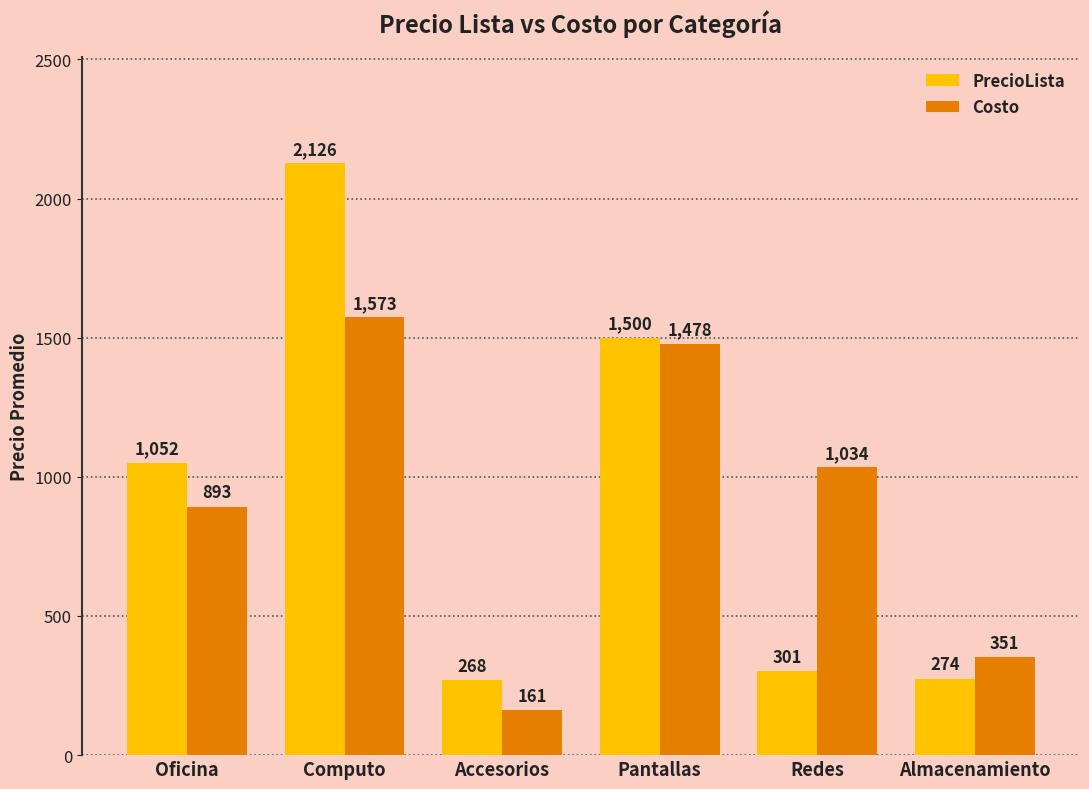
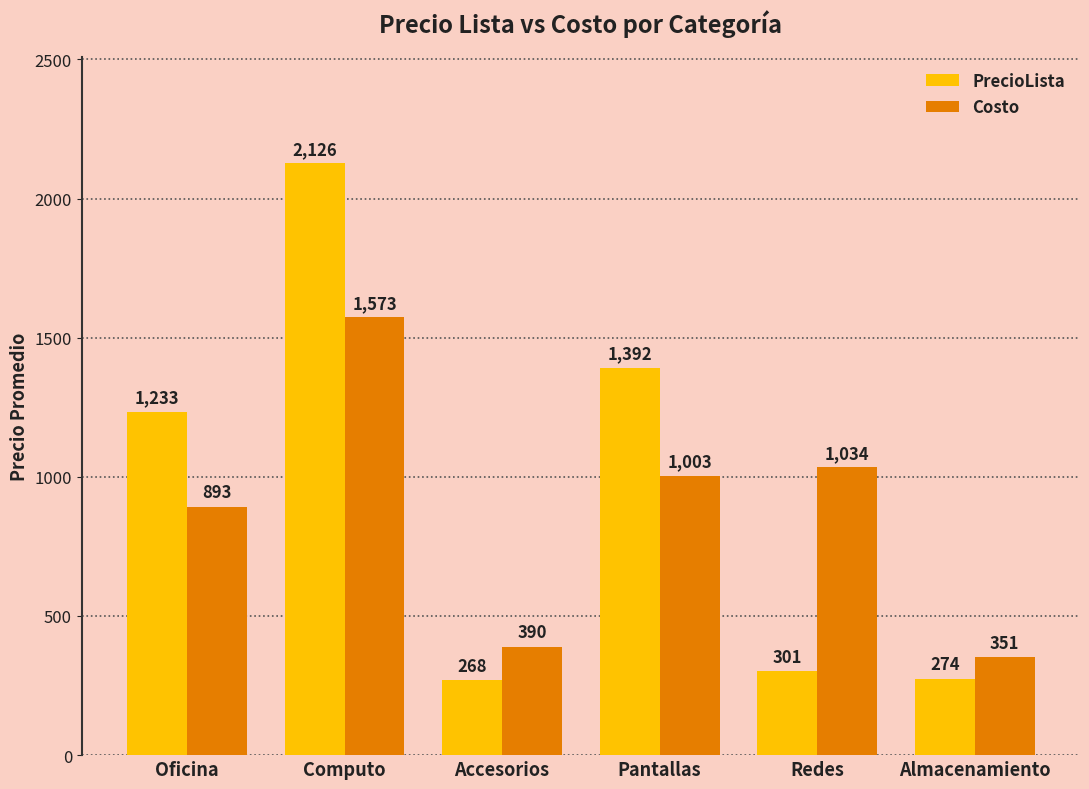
  {
    "PrecioLista": {
-     "Oficina": "1,052",
+     "Oficina": "1,233",
      "Computo": "2,126",
      "Accesorios": "268",
-     "Pantallas": "1,500",
+     "Pantallas": "1,392",
      "Redes": "301",
      "Almacenamiento": "274"
    },
    "Costo": {
      "Oficina": "893",
      "Computo": "1,573",
-     "Accesorios": "161",
-     "Pantallas": "1,478",
+     "Accesorios": "390",
+     "Pantallas": "1,003",
      "Redes": "1,034",
      "Almacenamiento": "351"
    }
  }
